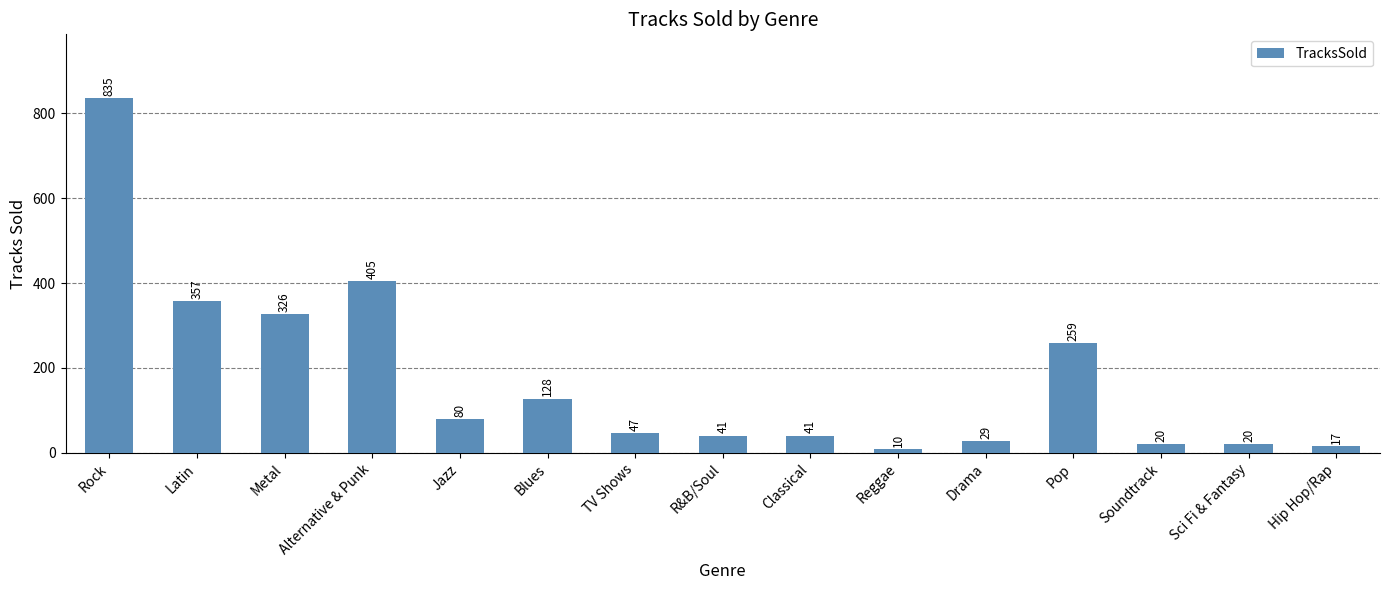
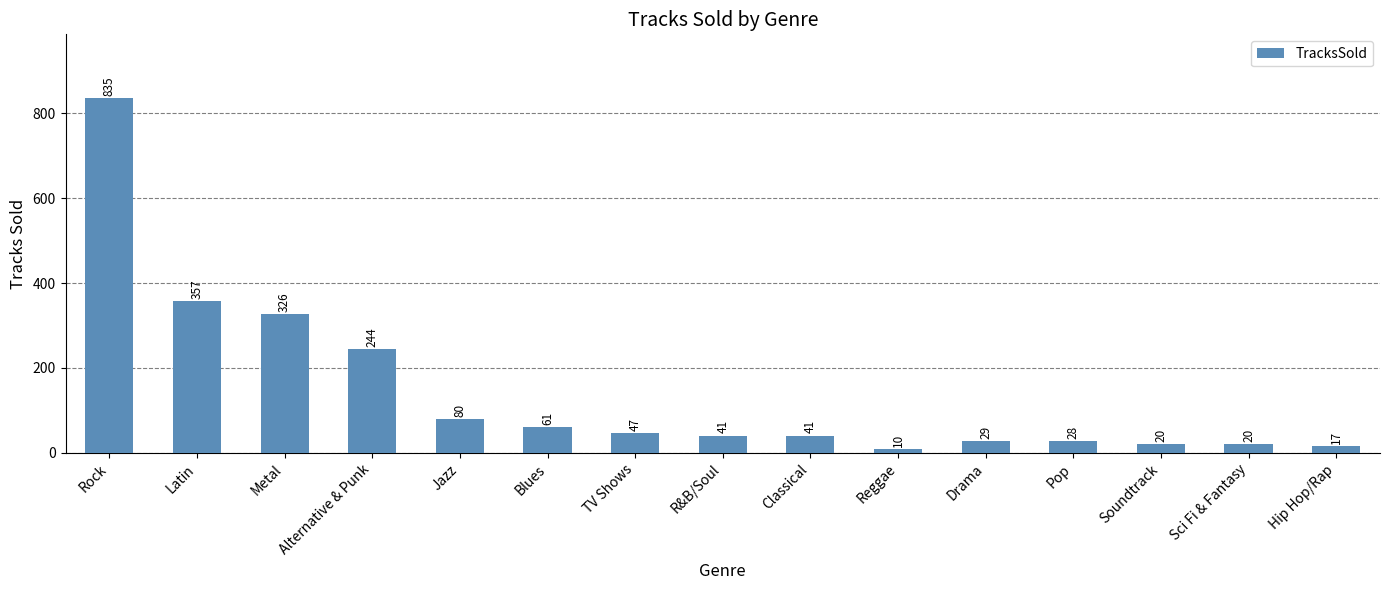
  {
    "Rock": 835,
    "Latin": 357,
    "Metal": 326,
-   "Alternative & Punk": 405,
+   "Alternative & Punk": 244,
    "Jazz": 80,
-   "Blues": 128,
+   "Blues": 61,
    "TV Shows": 47,
    "R&B/Soul": 41,
    "Classical": 41,
    "Reggae": 10,
    "Drama": 29,
-   "Pop": 259,
+   "Pop": 28,
    "Soundtrack": 20,
    "Sci Fi & Fantasy": 20,
    "Hip Hop/Rap": 17
  }
